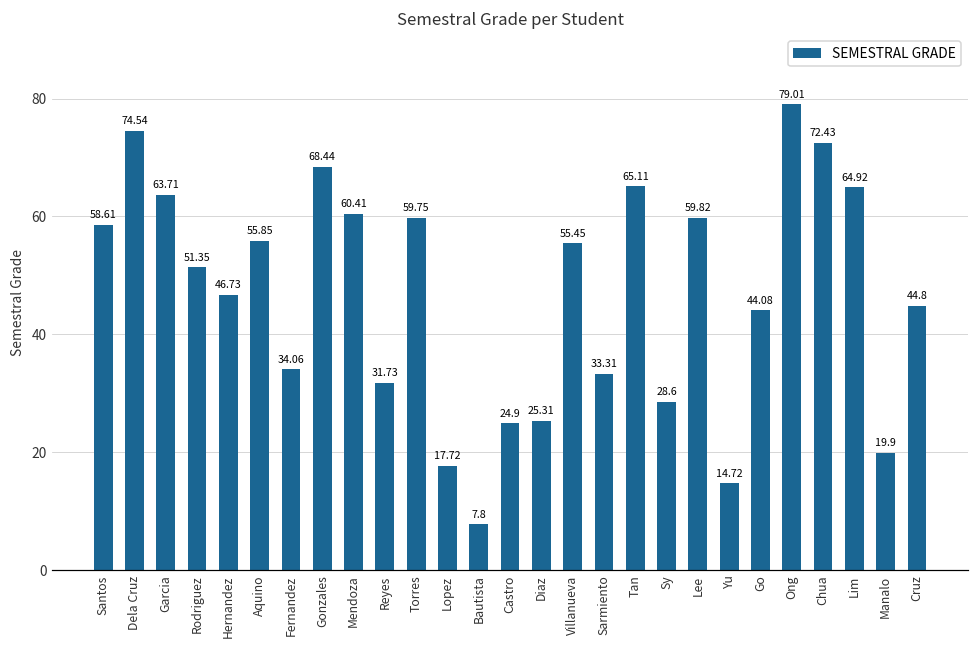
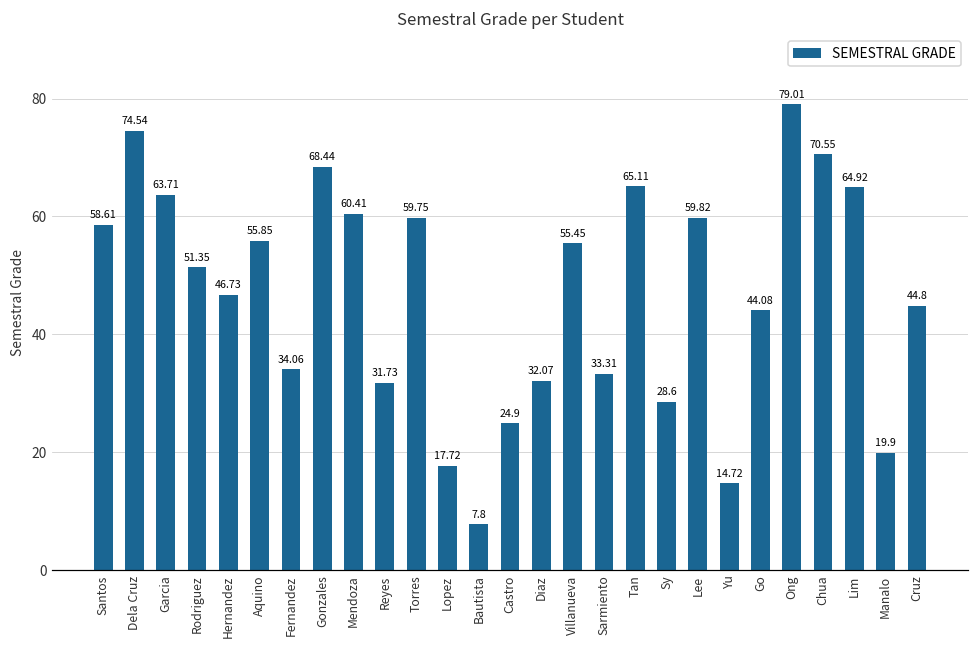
  {
    "Santos": 58.61,
    "Dela Cruz": 74.54,
    "Garcia": 63.71,
    "Rodriguez": 51.35,
    "Hernandez": 46.73,
    "Aquino": 55.85,
    "Fernandez": 34.06,
    "Gonzales": 68.44,
    "Mendoza": 60.41,
    "Reyes": 31.73,
    "Torres": 59.75,
    "Lopez": 17.72,
    "Bautista": 7.8,
    "Castro": 24.9,
-   "Diaz": 25.31,
+   "Diaz": 32.07,
    "Villanueva": 55.45,
    "Sarmiento": 33.31,
    "Tan": 65.11,
    "Sy": 28.6,
    "Lee": 59.82,
    "Yu": 14.72,
    "Go": 44.08,
    "Ong": 79.01,
-   "Chua": 72.43,
+   "Chua": 70.55,
    "Lim": 64.92,
    "Manalo": 19.9,
    "Cruz": 44.8
  }
